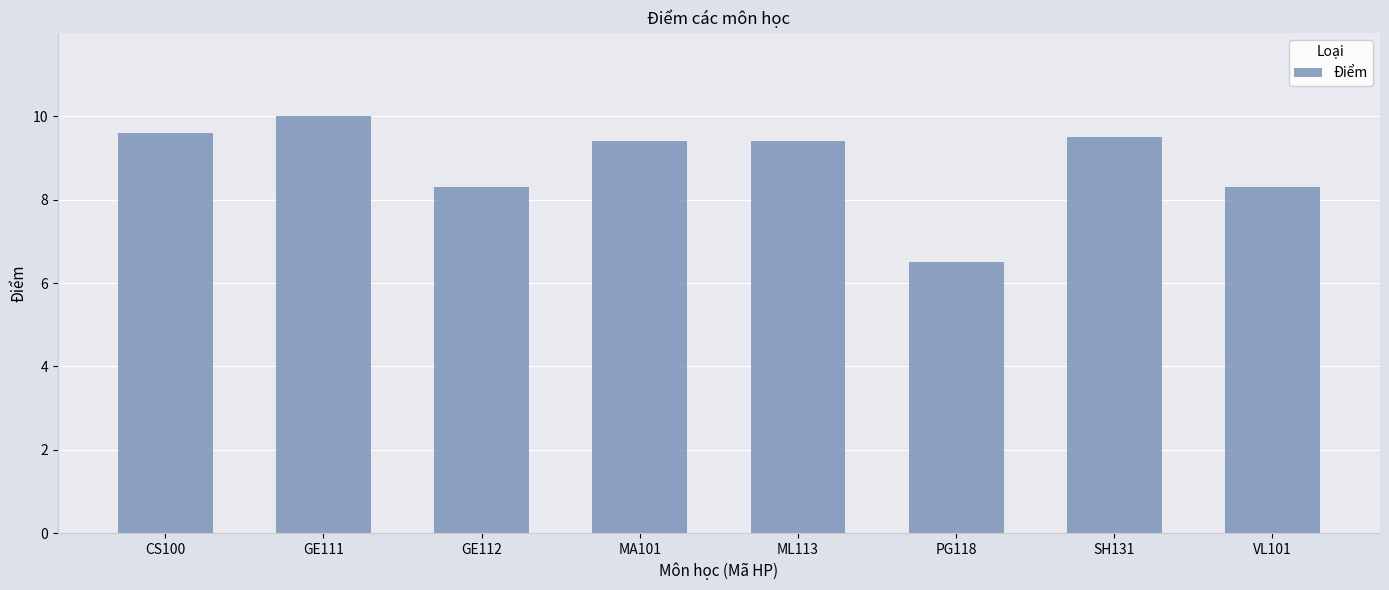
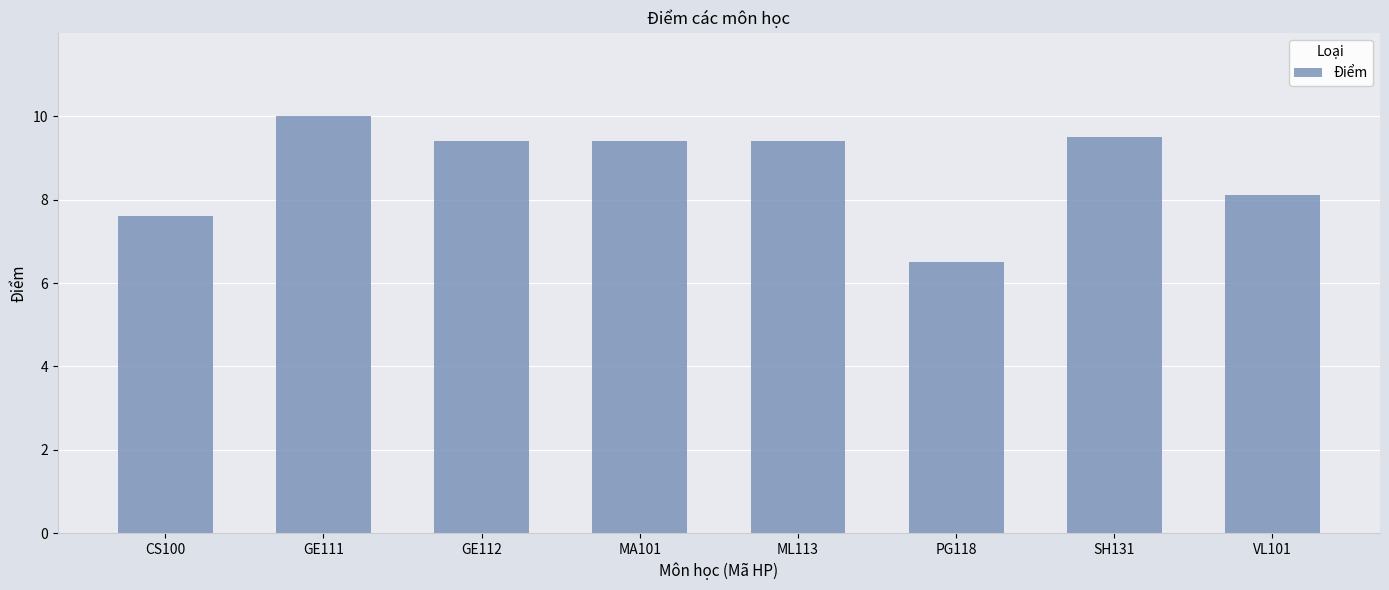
  {
-   "CS100": 9.6,
+   "CS100": 7.6,
    "GE111": 10.0,
-   "GE112": 8.3,
+   "GE112": 9.4,
    "MA101": 9.4,
    "ML113": 9.4,
    "PG118": 6.5,
    "SH131": 9.5,
-   "VL101": 8.3
+   "VL101": 8.1
  }
